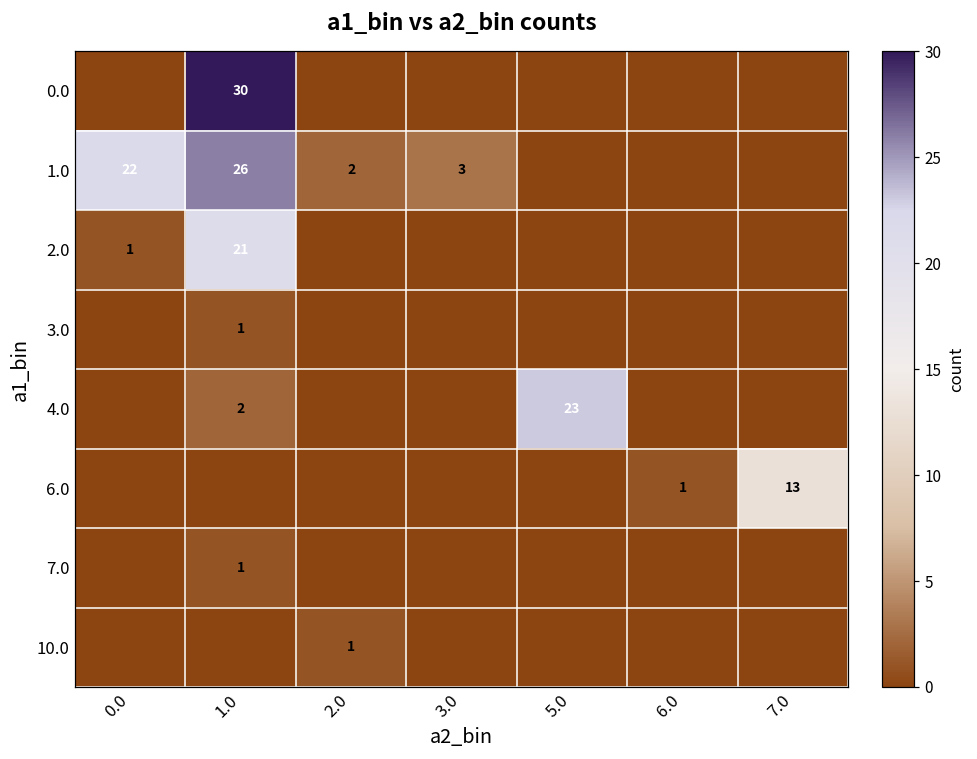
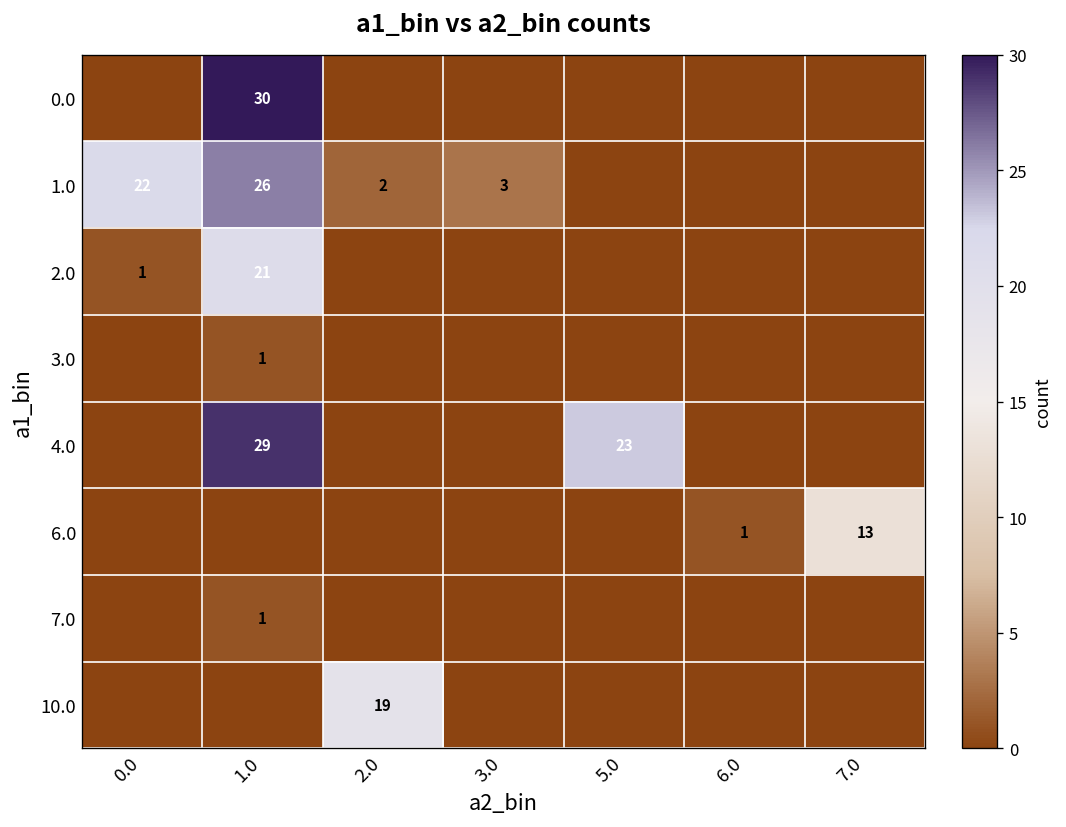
  {
    "0.0": {
      "1.0": 30
    },
    "1.0": {
      "1.0": 26,
      "2.0": 2,
      "3.0": 3
    },
    "2.0": {
      "0.0": 1
    },
    "3.0": {
      "1.0": 1
    },
    "4.0": {
-     "1.0": 2,
+     "1.0": 29,
      "5.0": 23
    },
    "6.0": {
      "6.0": 1,
      "7.0": 13
    },
    "7.0": {
      "1.0": 1
    },
    "10.0": {
-     "2.0": 1
+     "2.0": 19
    }
  }
